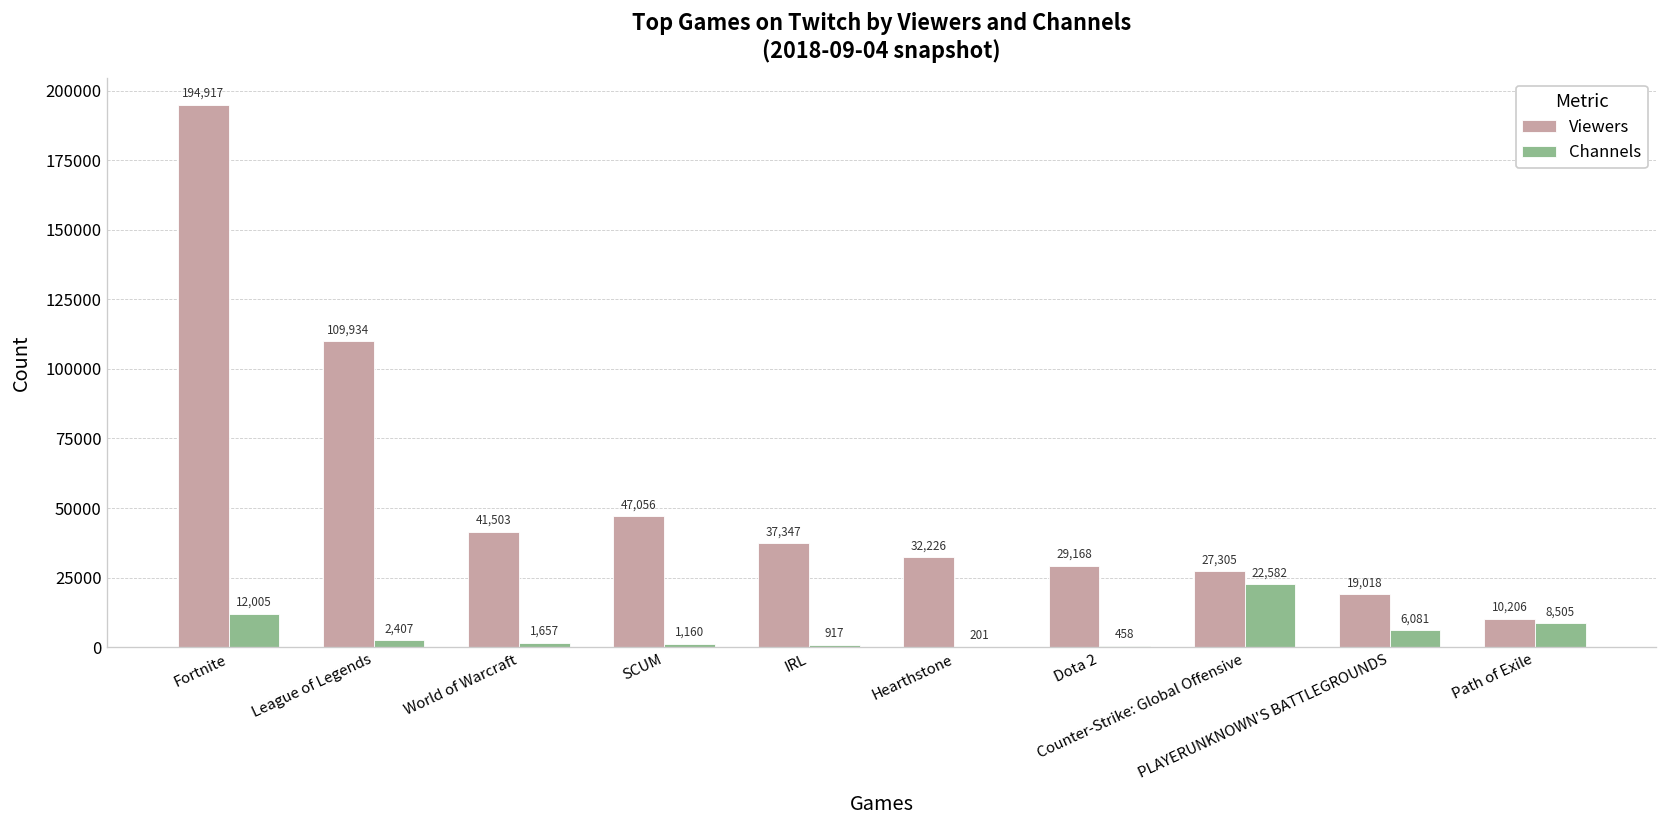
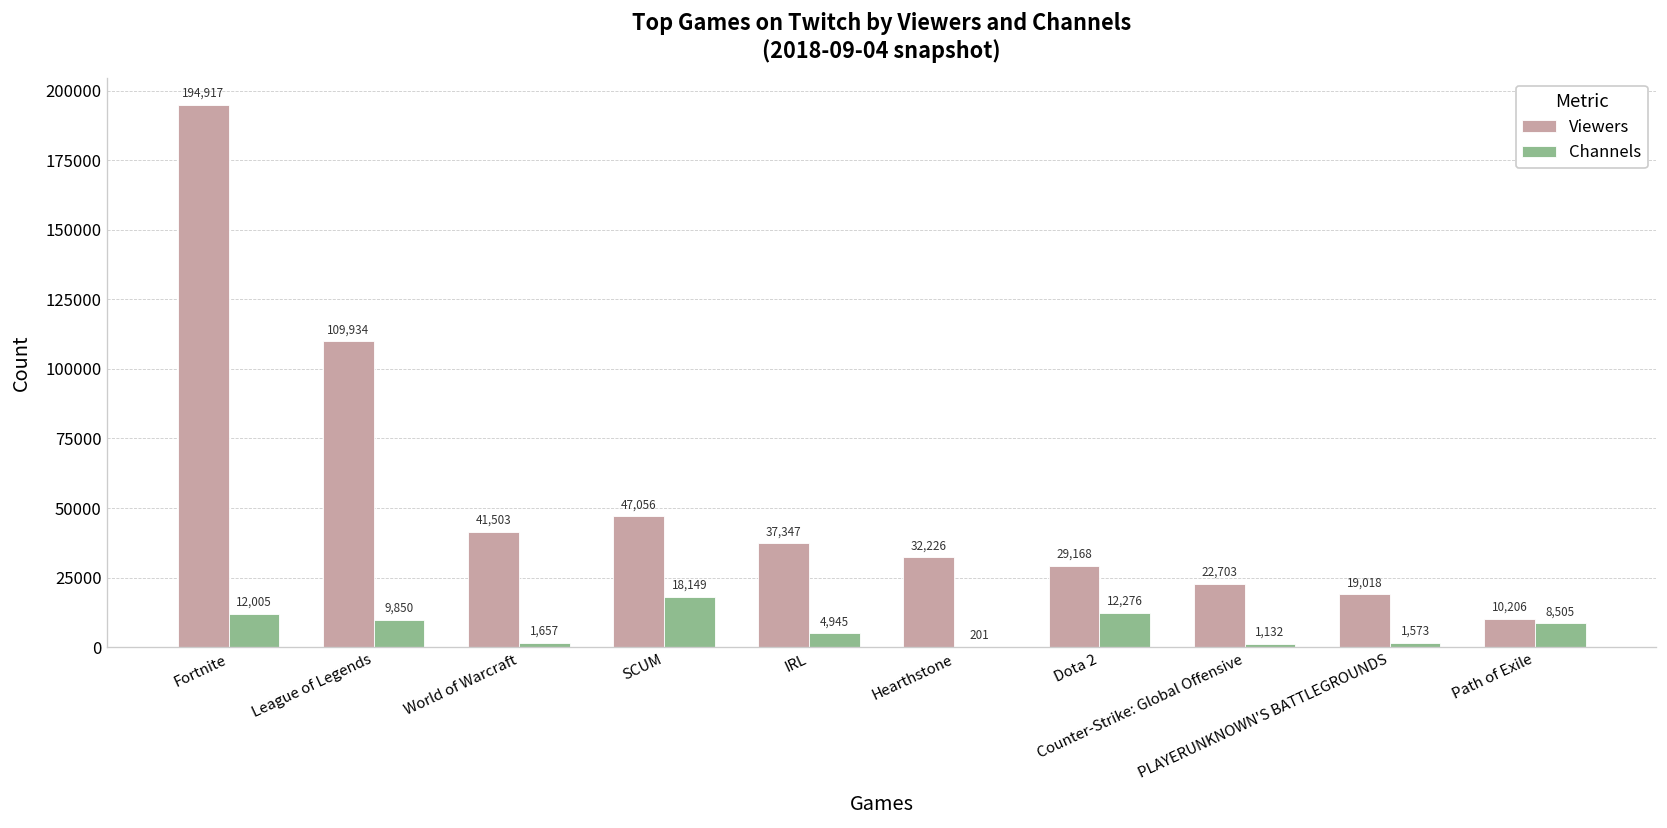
  {
    "Viewers": {
      "Fortnite": "194,917",
      "League of Legends": "109,934",
      "World of Warcraft": "41,503",
      "SCUM": "47,056",
      "IRL": "37,347",
      "Hearthstone": "32,226",
      "Dota 2": "29,168",
-     "Counter-Strike: Global Offensive": "27,305",
+     "Counter-Strike: Global Offensive": "22,703",
      "PLAYERUNKNOWN'S BATTLEGROUNDS": "19,018",
      "Path of Exile": "10,206"
    },
    "Channels": {
      "Fortnite": "12,005",
-     "League of Legends": "2,407",
+     "League of Legends": "9,850",
      "World of Warcraft": "1,657",
-     "SCUM": "1,160",
-     "IRL": "917",
+     "SCUM": "18,149",
+     "IRL": "4,945",
      "Hearthstone": "201",
-     "Dota 2": "458",
-     "Counter-Strike: Global Offensive": "22,582",
-     "PLAYERUNKNOWN'S BATTLEGROUNDS": "6,081",
+     "Dota 2": "12,276",
+     "Counter-Strike: Global Offensive": "1,132",
+     "PLAYERUNKNOWN'S BATTLEGROUNDS": "1,573",
      "Path of Exile": "8,505"
    }
  }
